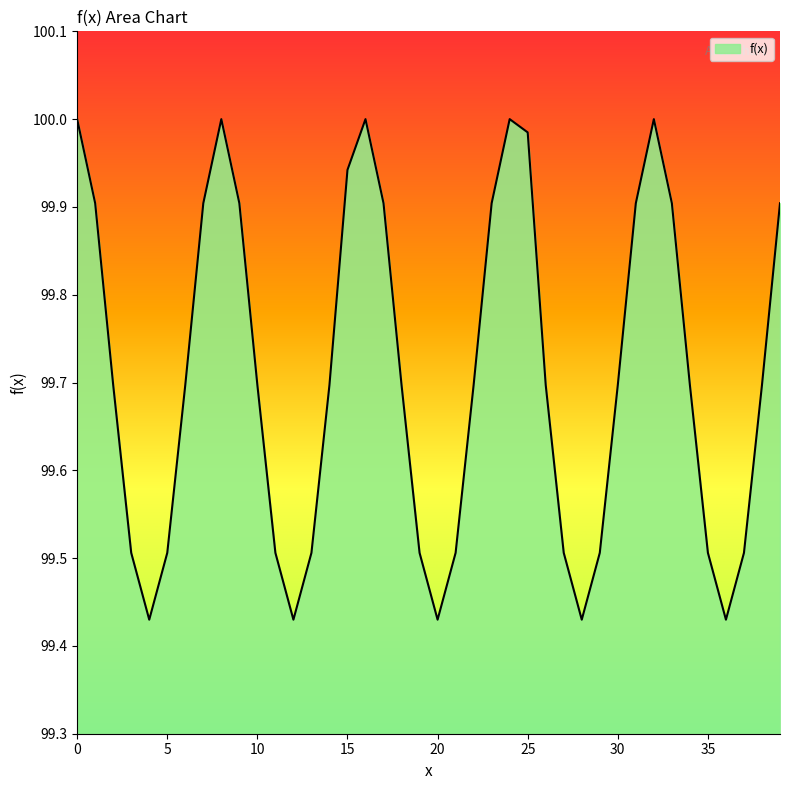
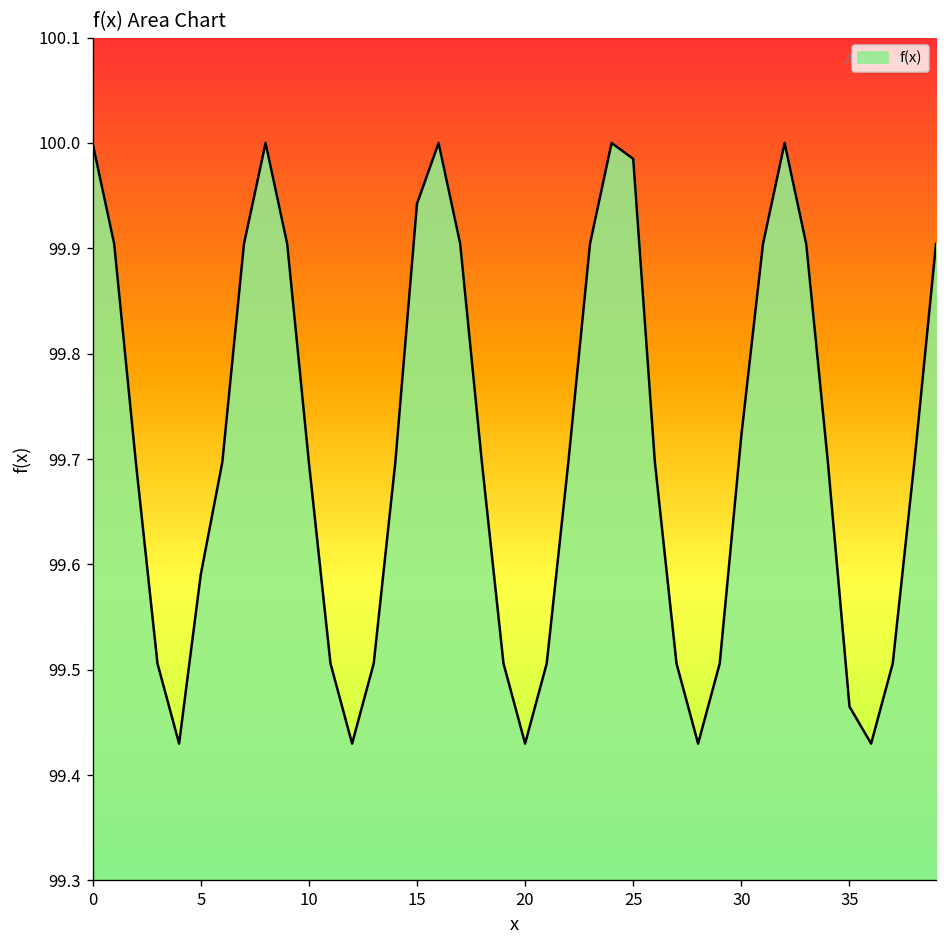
  {
    "0": 100.00,
-   "5": 99.51,
+   "5": 99.59,
    "10": 99.70,
    "15": 99.94,
    "20": 99.43,
    "25": 99.98,
-   "30": 99.70,
-   "35": 99.51
+   "30": 99.72,
+   "35": 99.47
  }
